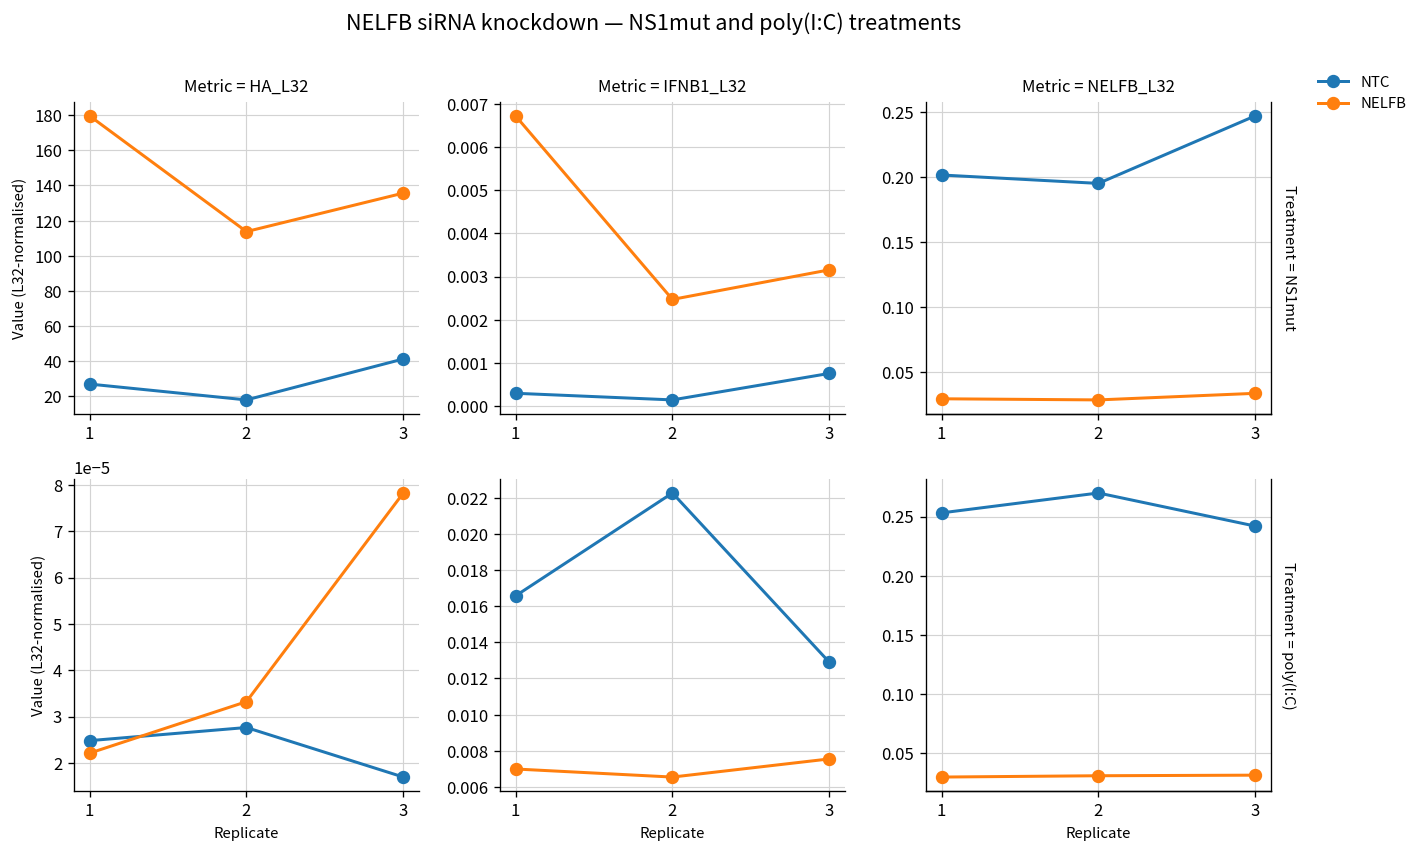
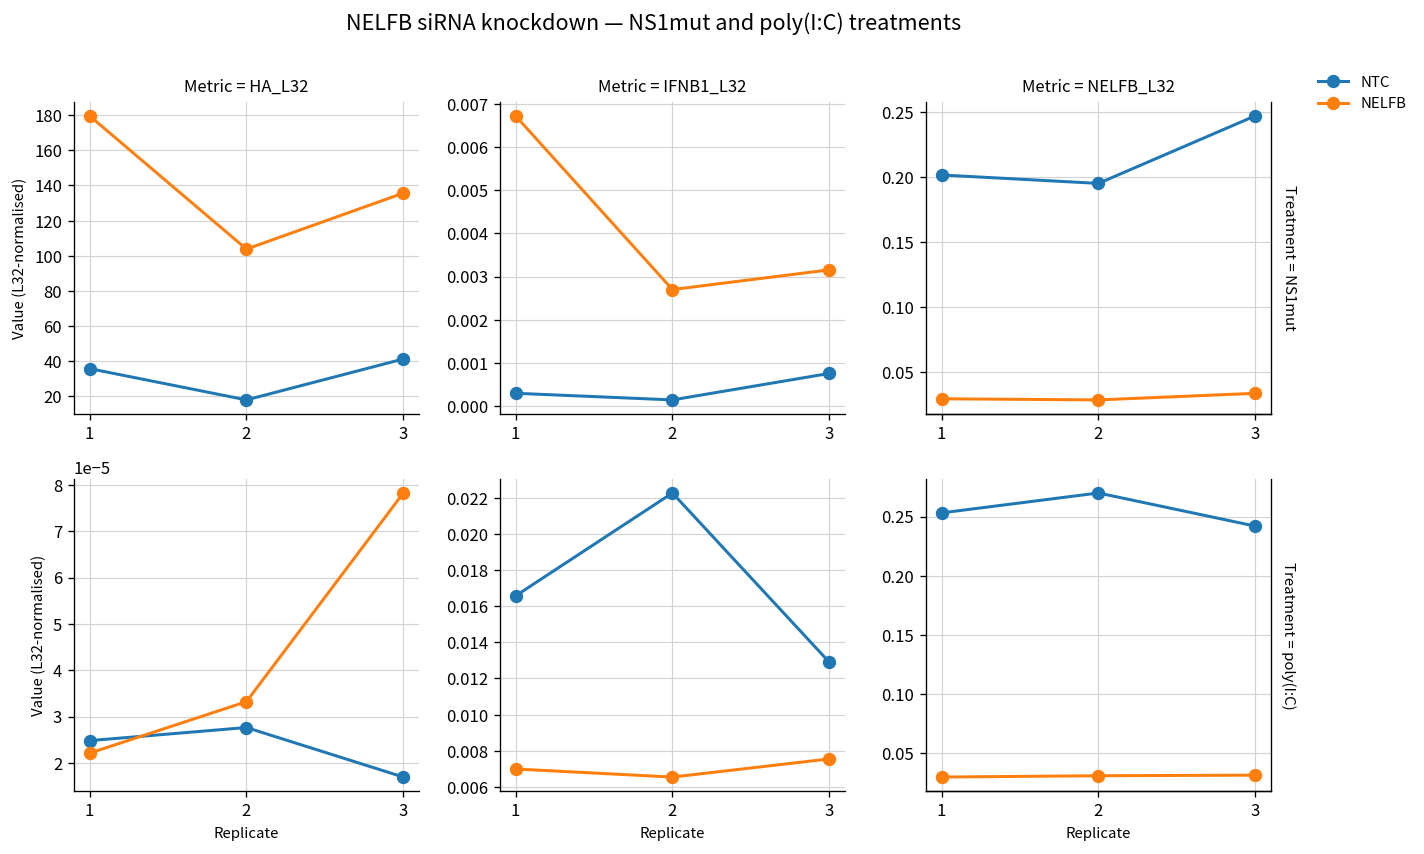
  {
    "Metric = HA_L32": {
      "NTC": {
-       "1": 27,
+       "1": 36,
        "2": 18,
        "3": 41
      },
      "NELFB": {
        "1": 180,
-       "2": 114,
+       "2": 104,
        "3": 136
      }
    },
    "Metric = IFNB1_L32": {
      "NTC": {
        "1": 0.0003,
        "2": 0.0001,
        "3": 0.0008
      },
      "NELFB": {
        "1": 0.0067,
-       "2": 0.0025,
+       "2": 0.0027,
        "3": 0.0032
      }
    },
    "Metric = NELFB_L32": {
      "NTC": {
        "1": 0.202,
        "2": 0.195,
        "3": 0.247
      },
      "NELFB": {
        "1": 0.030,
        "2": 0.029,
        "3": 0.034
      }
    }
  }
